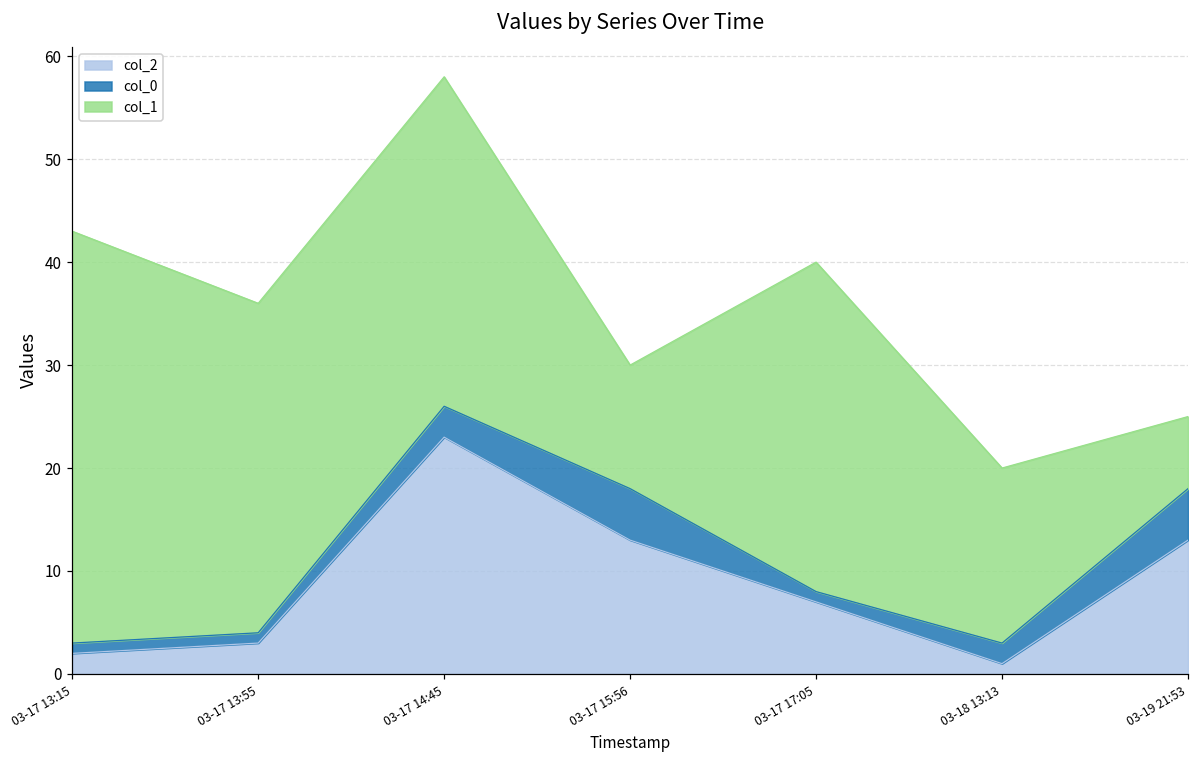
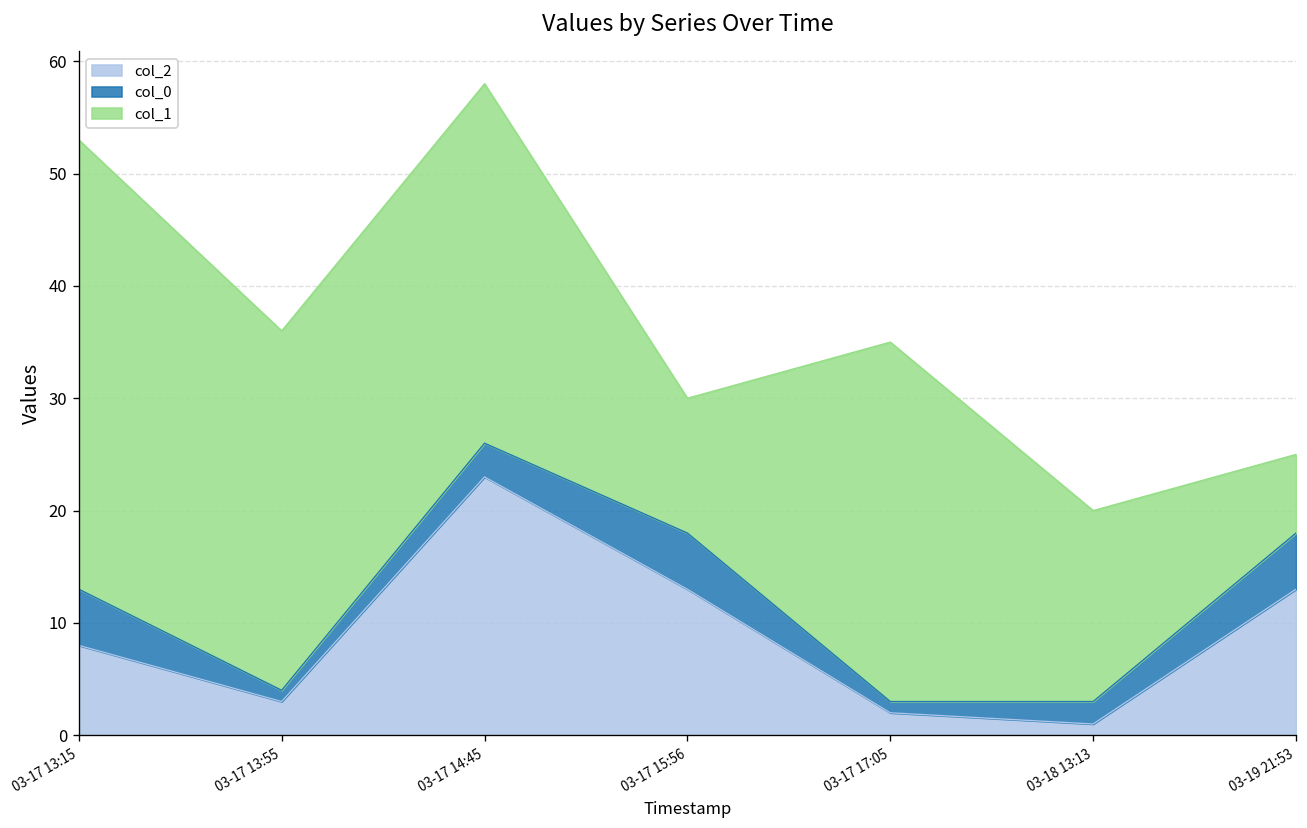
  {
    "col_2": {
-     "03-17 13:15": 2,
+     "03-17 13:15": 8,
      "03-17 13:55": 3,
      "03-17 14:45": 23,
      "03-17 15:56": 13,
-     "03-17 17:05": 7,
+     "03-17 17:05": 2,
      "03-18 13:13": 1,
      "03-19 21:53": 13
    },
    "col_0": {
-     "03-17 13:15": 1,
+     "03-17 13:15": 5,
      "03-17 13:55": 1,
      "03-17 14:45": 3,
      "03-17 15:56": 5,
      "03-17 17:05": 1,
      "03-18 13:13": 2,
      "03-19 21:53": 5
    },
    "col_1": {
      "03-17 13:15": 40,
      "03-17 13:55": 32,
      "03-17 14:45": 32,
      "03-17 15:56": 12,
      "03-17 17:05": 32,
      "03-18 13:13": 17,
      "03-19 21:53": 7
    }
  }
